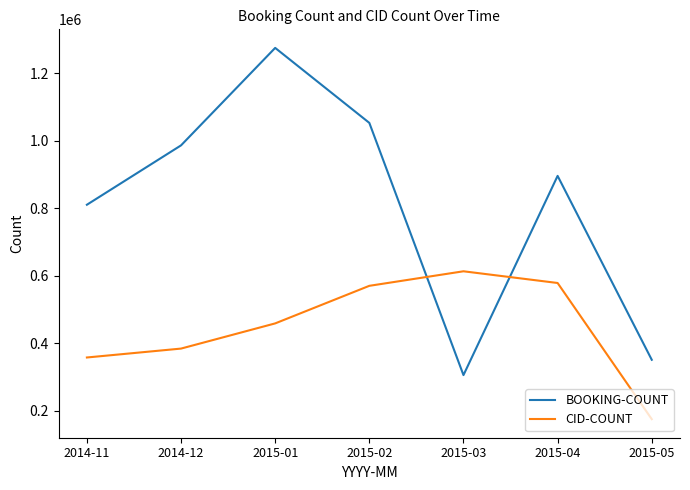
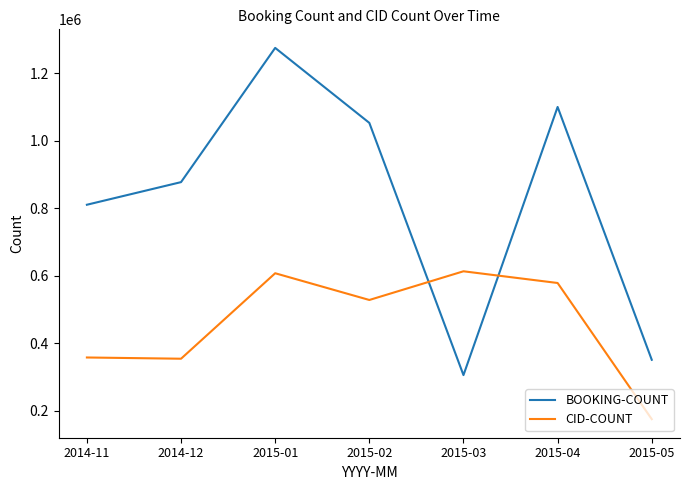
  {
    "BOOKING-COUNT": {
      "2014-11": 810000,
-     "2014-12": 990000,
+     "2014-12": 880000,
      "2015-01": 1280000,
      "2015-02": 1050000,
      "2015-03": 310000,
-     "2015-04": 900000,
+     "2015-04": 1100000,
      "2015-05": 350000
    },
    "CID-COUNT": {
      "2014-11": 360000,
-     "2014-12": 380000,
-     "2015-01": 460000,
-     "2015-02": 570000,
+     "2014-12": 350000,
+     "2015-01": 610000,
+     "2015-02": 530000,
      "2015-03": 610000,
      "2015-04": 580000
    }
  }
